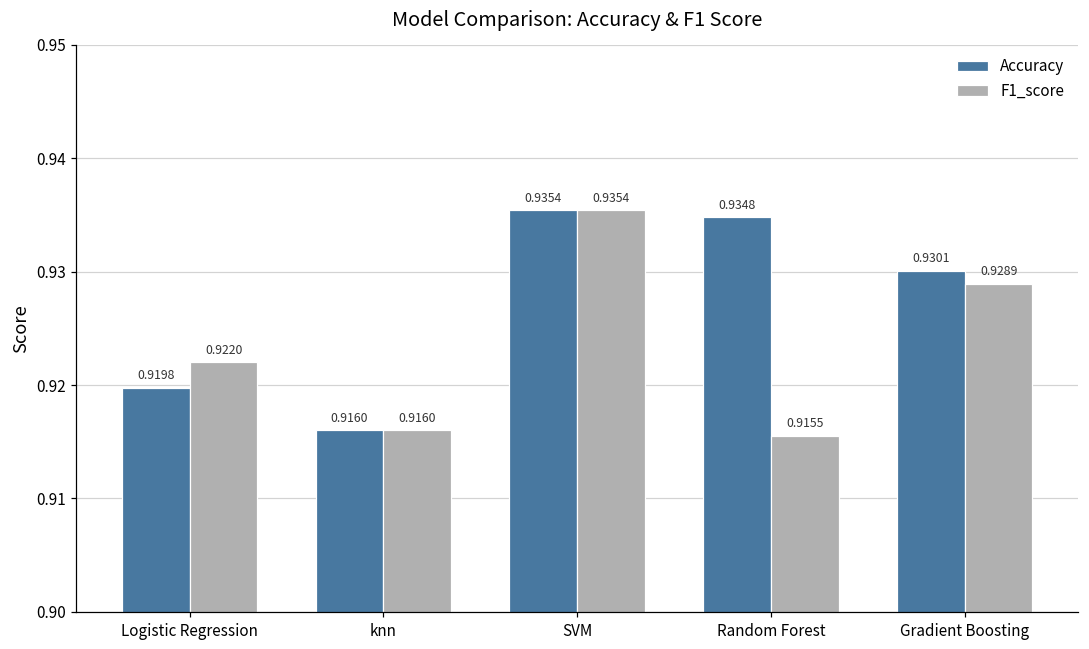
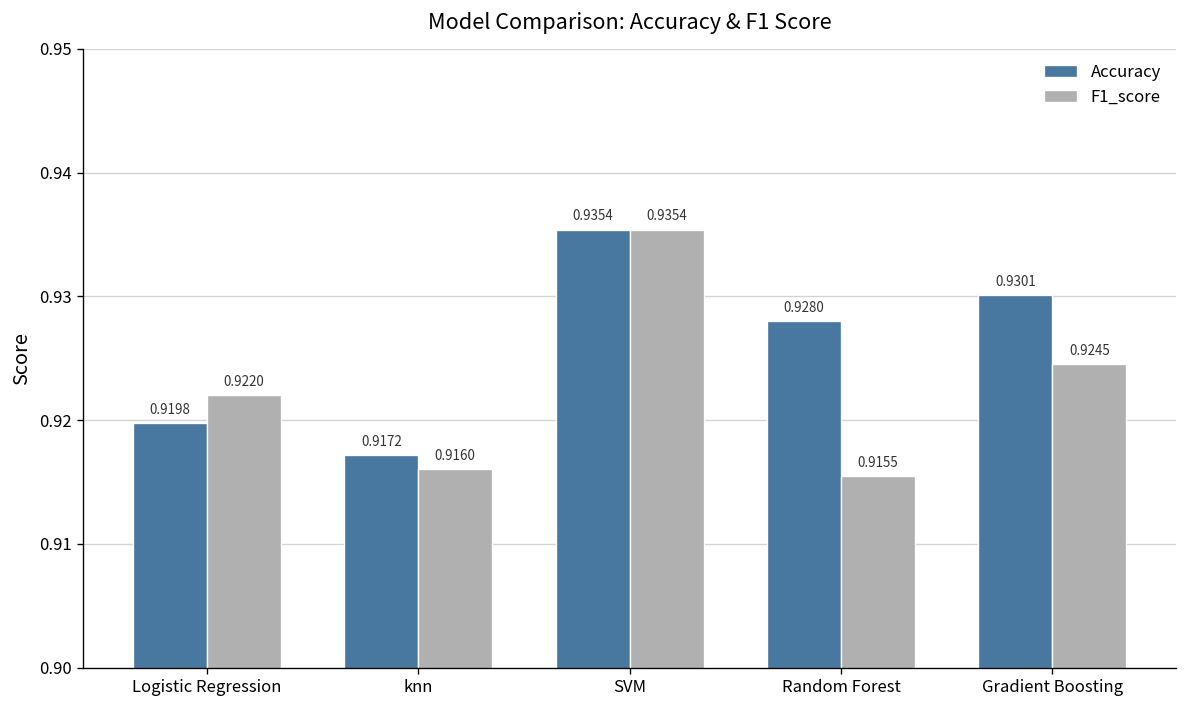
  {
    "Accuracy": {
      "Logistic Regression": 0.9198,
-     "knn": 0.9160,
+     "knn": 0.9172,
      "SVM": 0.9354,
-     "Random Forest": 0.9348,
+     "Random Forest": 0.9280,
      "Gradient Boosting": 0.9301
    },
    "F1_score": {
      "Logistic Regression": 0.9220,
      "knn": 0.9160,
      "SVM": 0.9354,
      "Random Forest": 0.9155,
-     "Gradient Boosting": 0.9289
+     "Gradient Boosting": 0.9245
    }
  }
